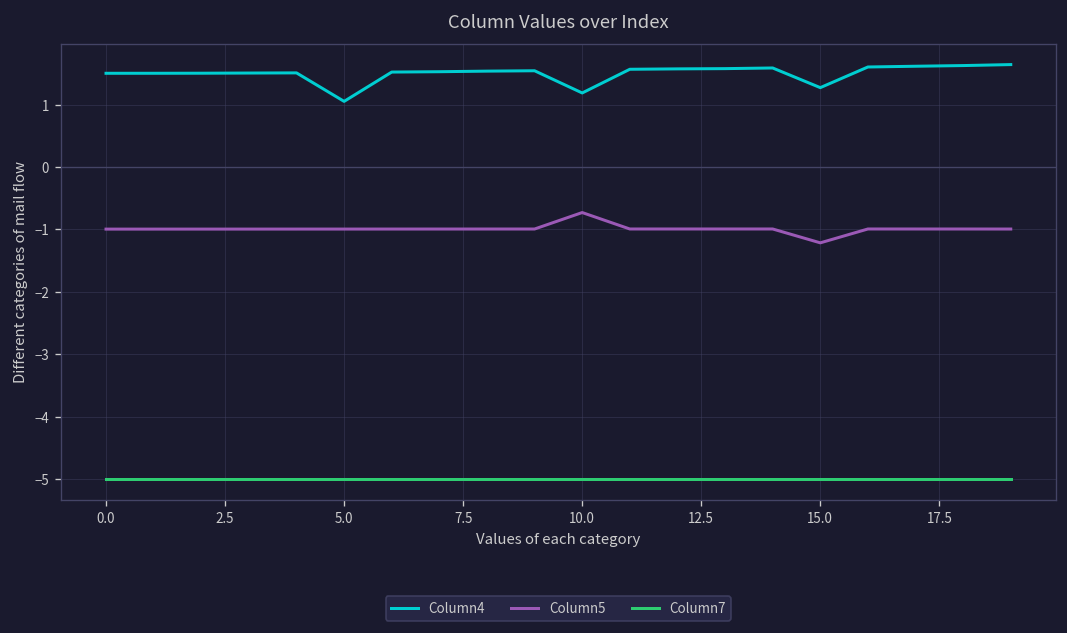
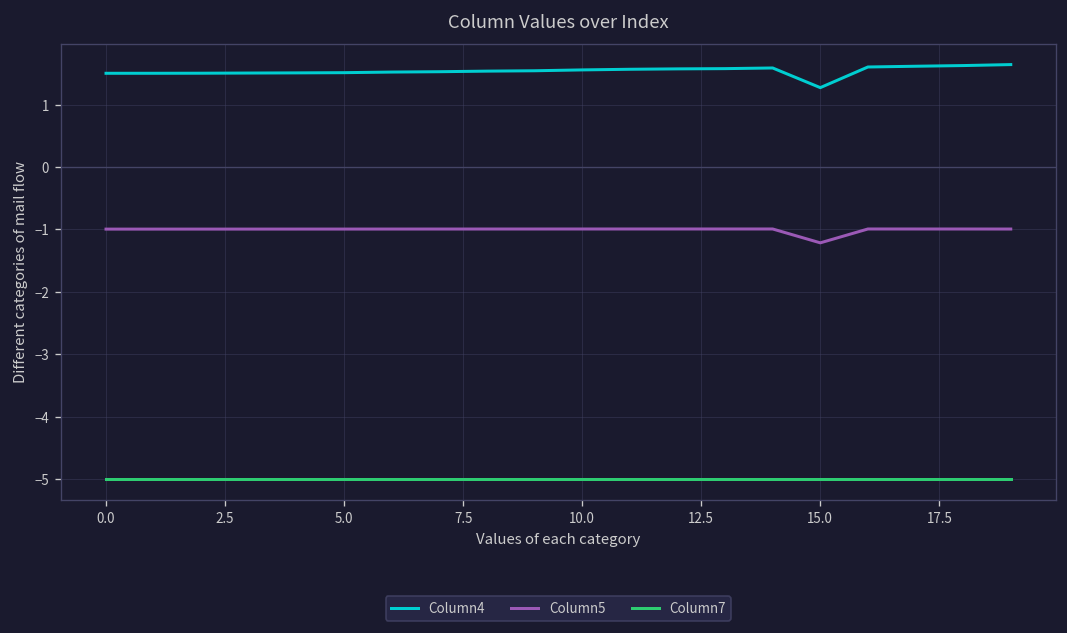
  {
    "Column4": {
      "0.0": 1.5,
-     "5.0": 1.1,
-     "10.0": 1.2,
+     "5.0": 1.5,
+     "10.0": 1.6,
      "15.0": 1.3
    },
    "Column5": {
      "0.0": -1.0,
      "5.0": -1.0,
-     "10.0": -0.7,
+     "10.0": -1.0,
      "15.0": -1.2
    },
    "Column7": {
      "0.0": -5.0,
      "5.0": -5.0,
      "10.0": -5.0,
      "15.0": -5.0
    }
  }
